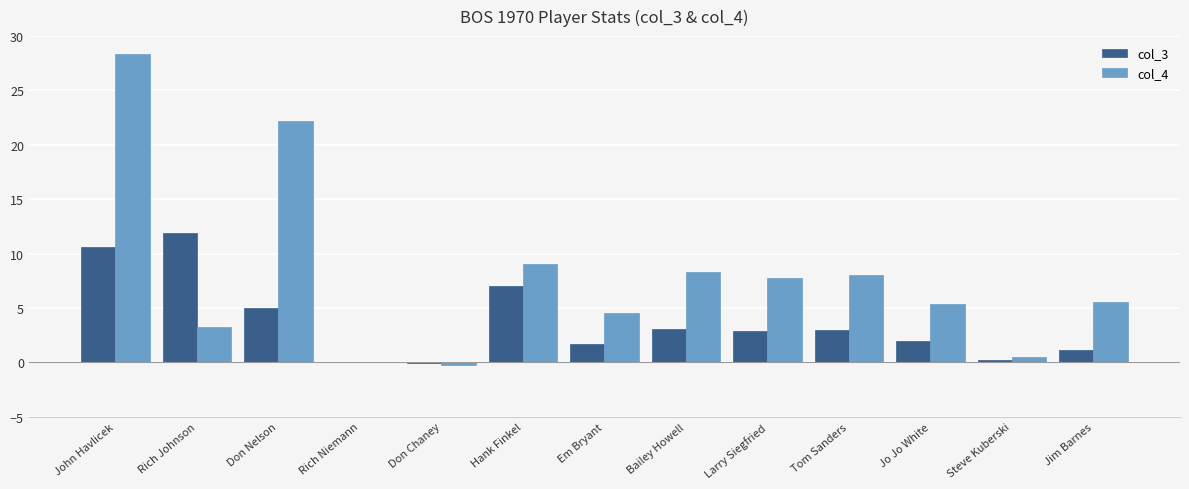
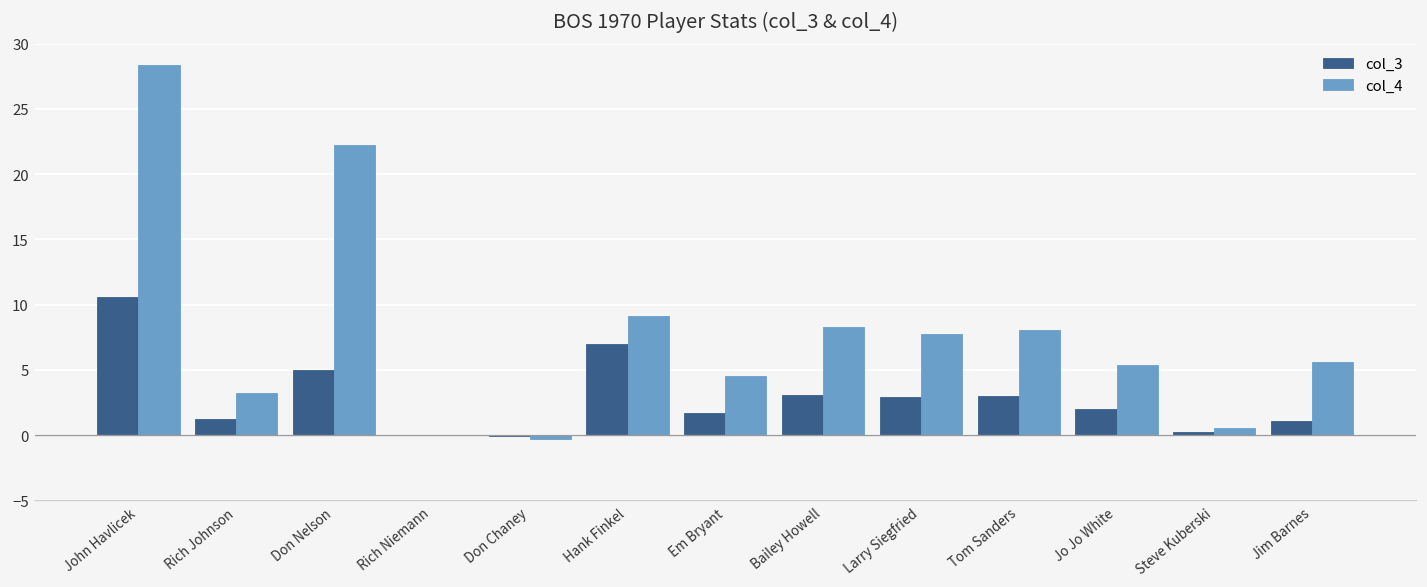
  {
    "col_3": {
      "John Havlicek": 10.6,
-     "Rich Johnson": 11.9,
+     "Rich Johnson": 1.2,
      "Don Nelson": 5.0,
      "Rich Niemann": 0.0,
      "Hank Finkel": 7.0,
      "Em Bryant": 1.7,
      "Bailey Howell": 3.1,
      "Larry Siegfried": 2.9,
      "Tom Sanders": 3.0,
      "Jo Jo White": 2.0,
      "Jim Barnes": 1.1
    },
    "col_4": {
      "John Havlicek": 28.3,
      "Rich Johnson": 3.2,
      "Don Nelson": 22.2,
      "Rich Niemann": 0.0,
      "Don Chaney": -0.3,
      "Hank Finkel": 9.1,
      "Em Bryant": 4.5,
      "Bailey Howell": 8.3,
      "Larry Siegfried": 7.8,
      "Tom Sanders": 8.0,
      "Jo Jo White": 5.3,
      "Steve Kuberski": 0.5,
      "Jim Barnes": 5.6
    }
  }
